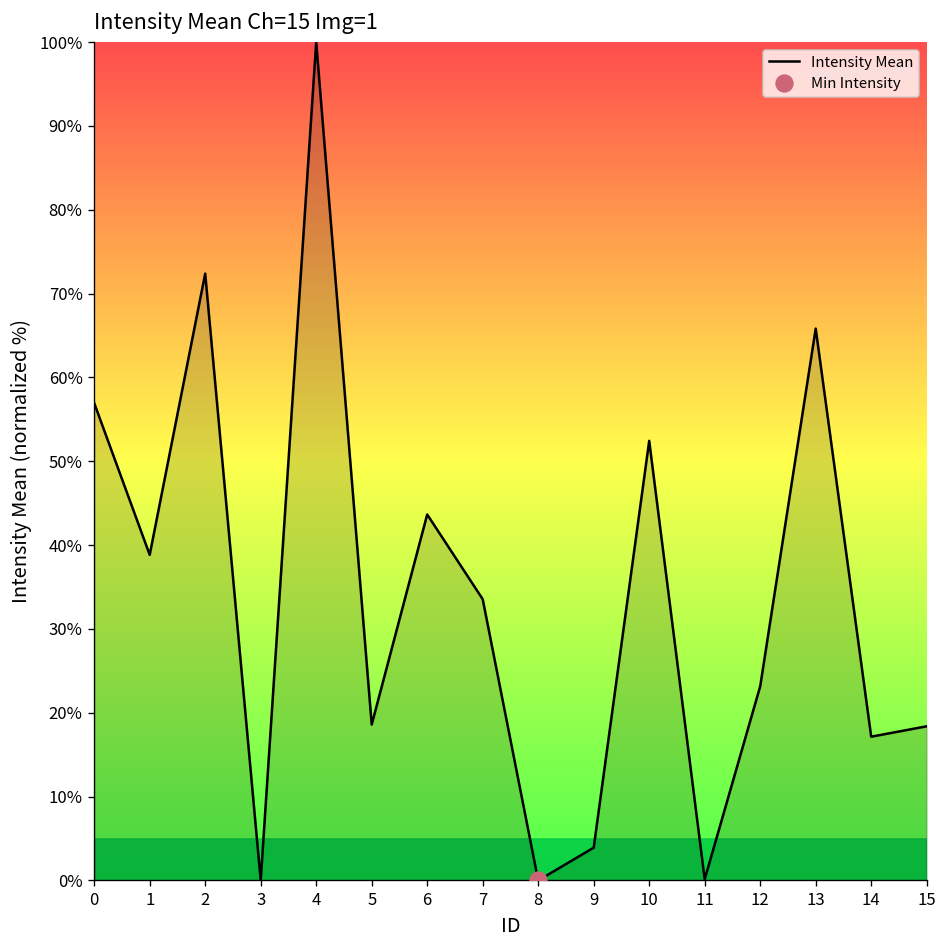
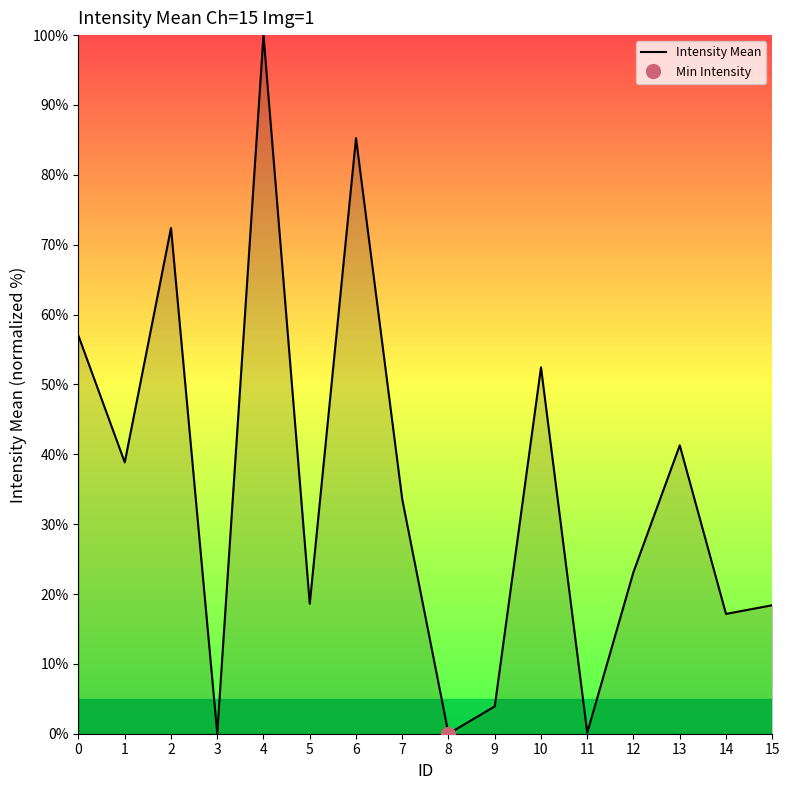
  {
    "Intensity Mean": {
      "0": "57%",
      "1": "39%",
      "2": "72%",
      "4": "100%",
      "5": "19%",
-     "6": "44%",
+     "6": "85%",
      "7": "34%",
      "10": "52%",
      "12": "23%",
-     "13": "66%",
+     "13": "41%",
      "14": "17%",
      "15": "18%"
    }
  }
